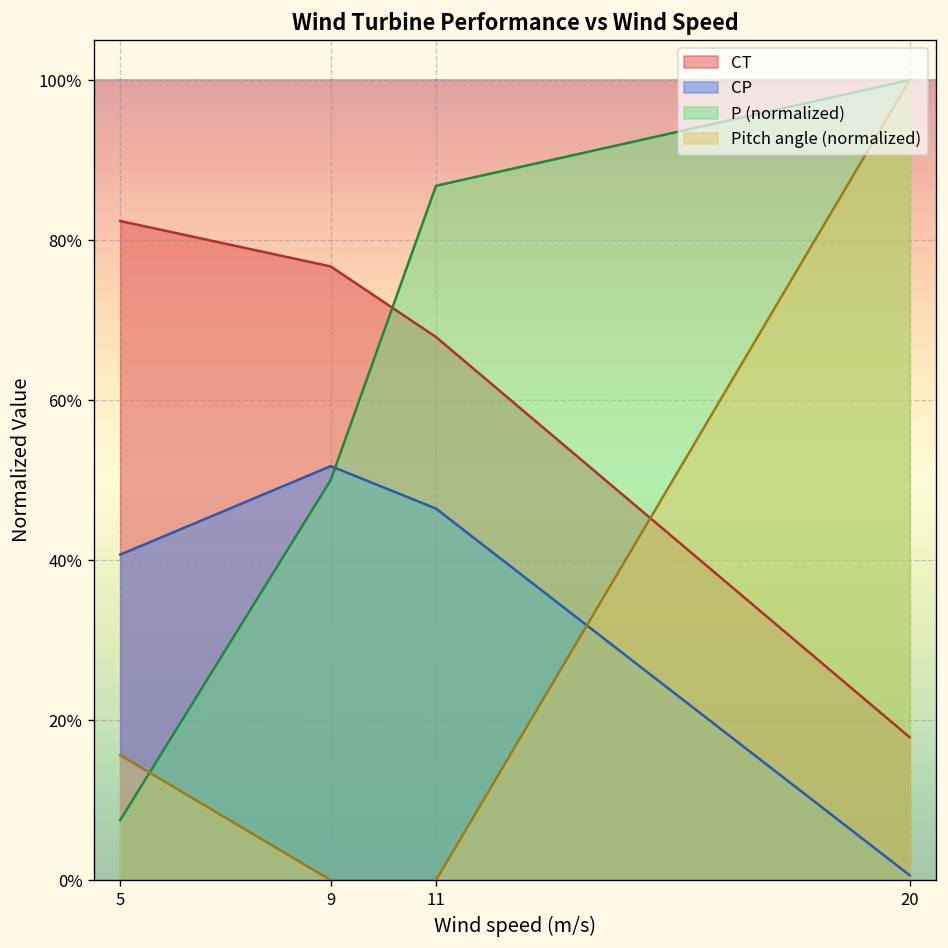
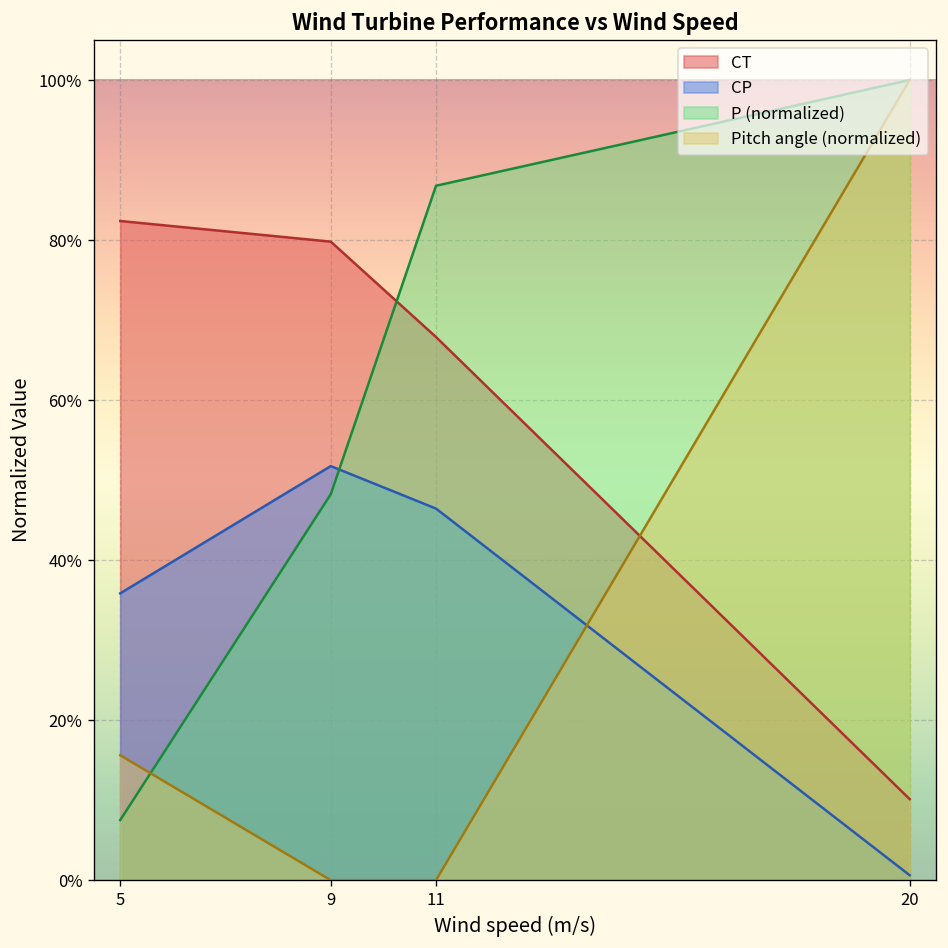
  {
    "CT": {
      "5": "82%",
-     "9": "77%",
+     "9": "80%",
      "11": "68%",
-     "20": "18%"
+     "20": "10%"
    },
    "CP": {
-     "5": "41%",
+     "5": "36%",
      "9": "52%",
      "11": "46%",
      "20": "1%"
    },
    "P (normalized)": {
      "5": "8%",
-     "9": "50%",
+     "9": "48%",
      "11": "87%"
    },
    "Pitch angle (normalized)": {
      "5": "16%",
      "9": "0%",
      "11": "0%"
    }
  }
